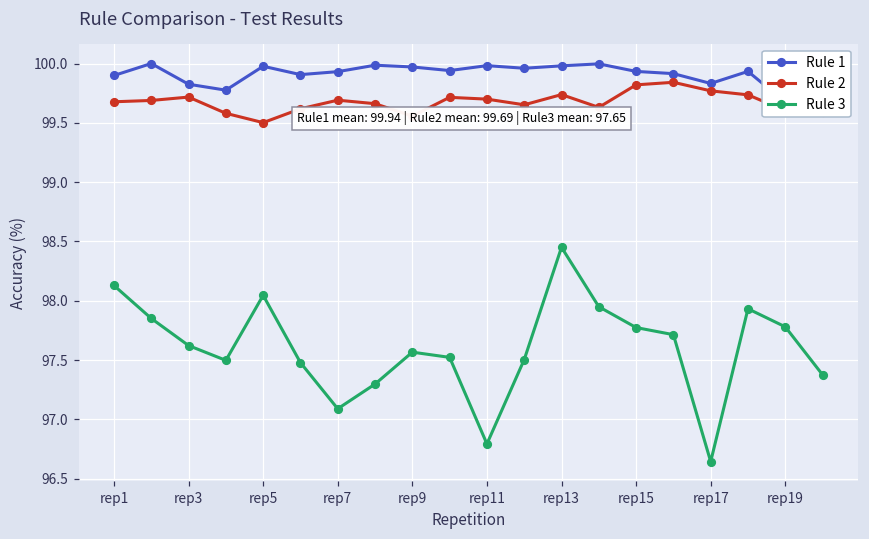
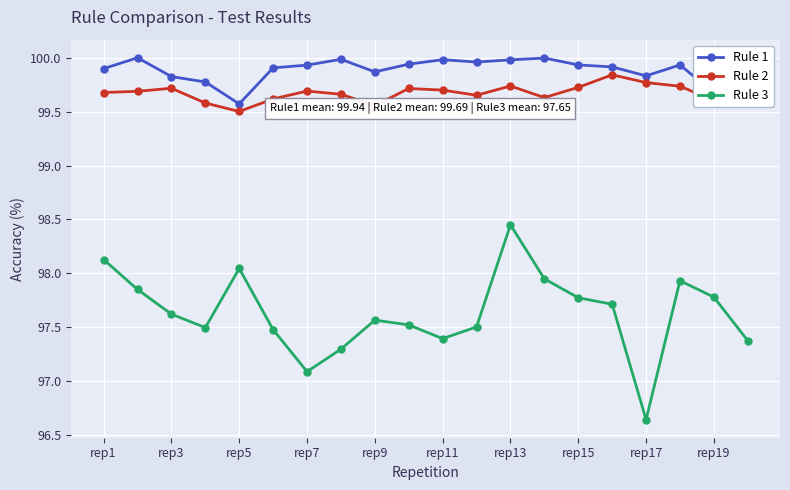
  {
    "Rule 1": {
      "rep1": 99.90,
      "rep3": 99.83,
-     "rep5": 99.98,
+     "rep5": 99.57,
      "rep7": 99.93,
-     "rep9": 99.97,
+     "rep9": 99.87,
      "rep11": 99.98,
      "rep13": 99.98,
      "rep15": 99.93,
      "rep17": 99.83
    },
    "Rule 2": {
      "rep1": 99.68,
      "rep3": 99.72,
      "rep5": 99.50,
      "rep7": 99.69,
      "rep11": 99.70,
      "rep13": 99.74,
-     "rep15": 99.82,
+     "rep15": 99.73,
      "rep17": 99.77
    },
    "Rule 3": {
      "rep1": 98.13,
      "rep3": 97.62,
      "rep5": 98.05,
      "rep7": 97.09,
      "rep9": 97.57,
-     "rep11": 96.79,
+     "rep11": 97.40,
      "rep13": 98.45,
      "rep15": 97.77,
      "rep17": 96.64,
      "rep19": 97.78
    }
  }
